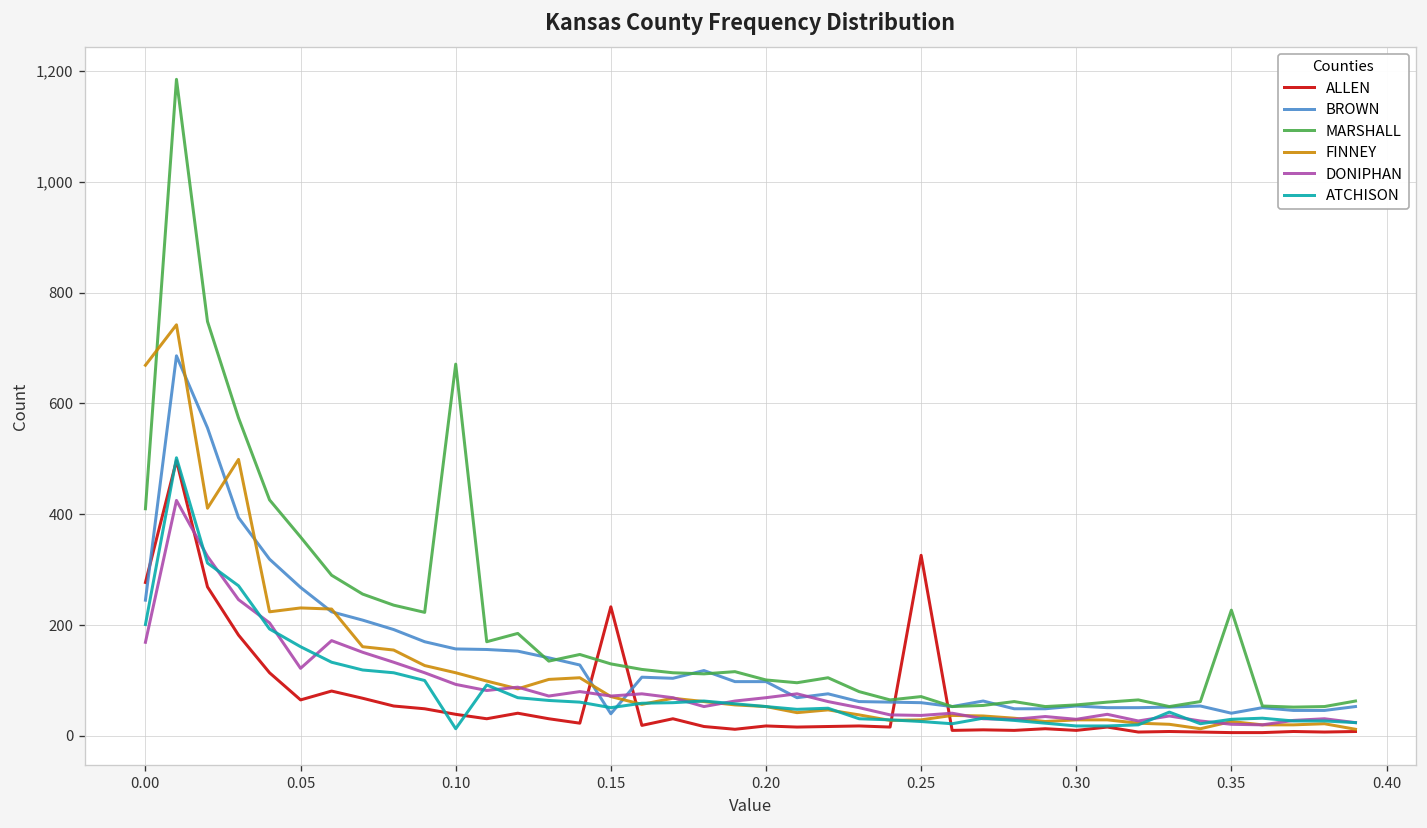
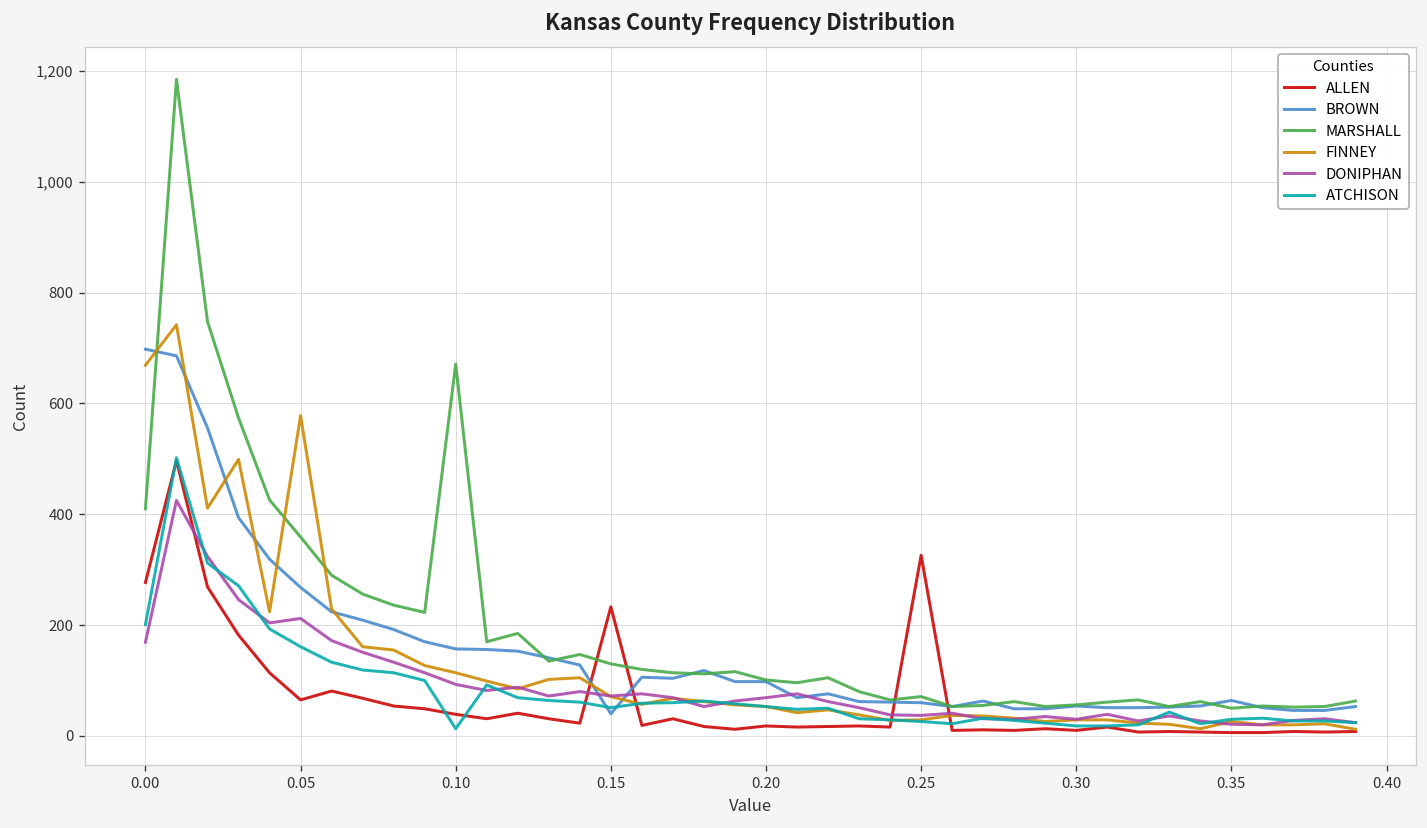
  {
    "ALLEN": {
      "0.00": 280,
      "0.05": 70,
      "0.10": 40,
      "0.15": 230,
      "0.20": 20,
      "0.25": 330,
      "0.30": 10,
      "0.35": 10
    },
    "BROWN": {
-     "0.00": 250,
+     "0.00": 700,
      "0.05": 270,
      "0.10": 160,
      "0.15": 40,
      "0.25": 60,
-     "0.35": 40
+     "0.35": 60
    },
    "MARSHALL": {
      "0.00": 410,
      "0.05": 360,
      "0.10": 670,
      "0.15": 130,
      "0.25": 70,
-     "0.35": 230
+     "0.35": 50
    },
    "FINNEY": {
      "0.00": 670,
-     "0.05": 230,
+     "0.05": 580,
      "0.10": 110
    },
    "DONIPHAN": {
      "0.00": 170,
-     "0.05": 120,
+     "0.05": 210,
      "0.10": 90,
      "0.20": 70,
      "0.25": 40
    },
    "ATCHISON": {
      "0.00": 200,
      "0.05": 160,
      "0.10": 10,
      "0.15": 50,
      "0.30": 20
    }
  }
